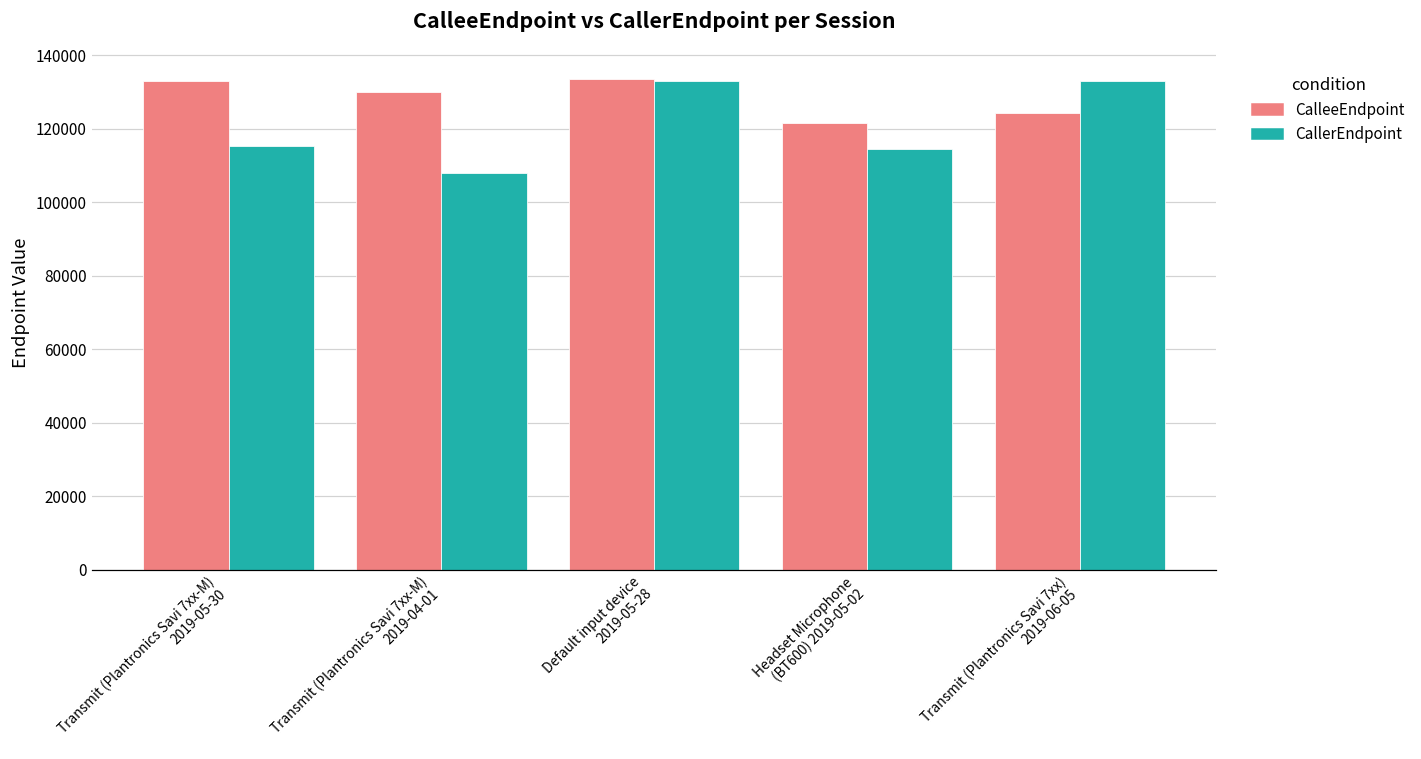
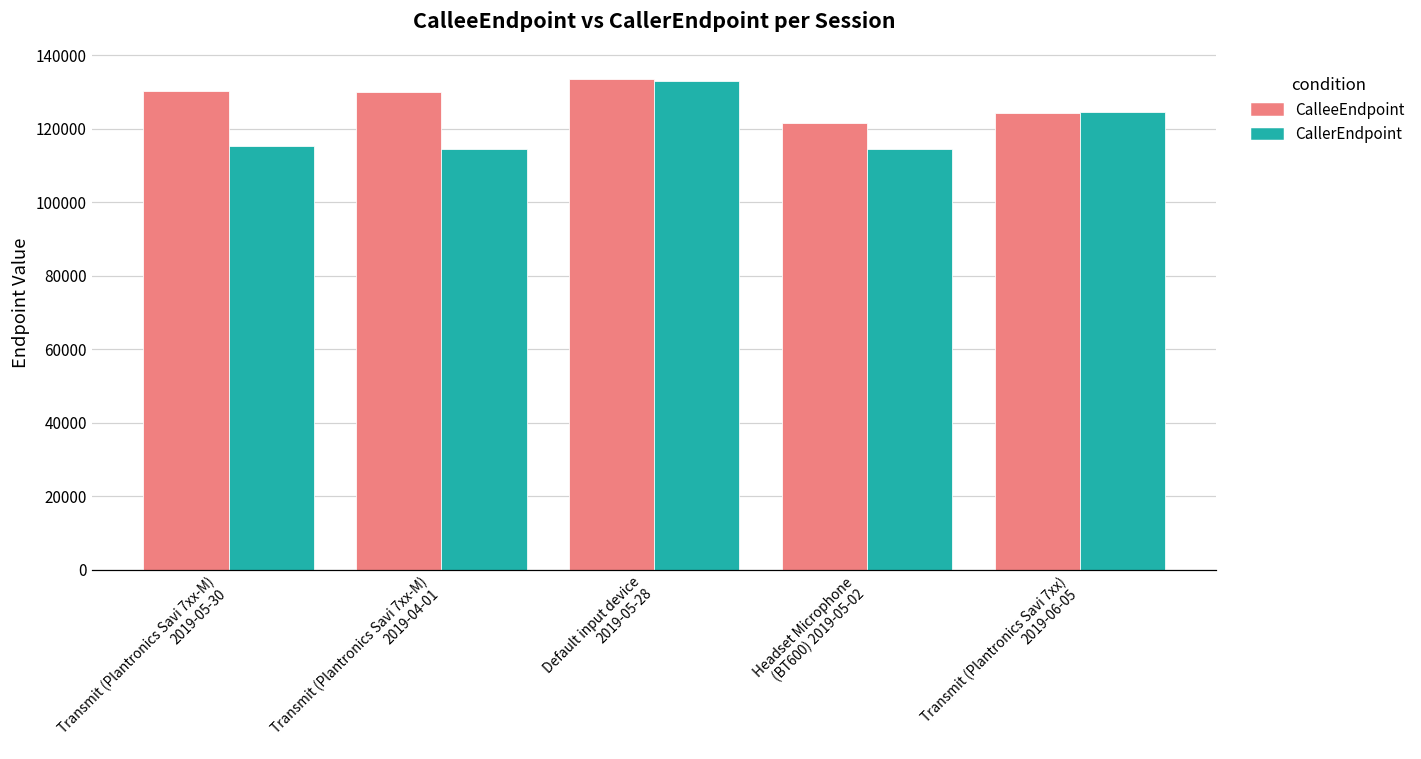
  {
    "CalleeEndpoint": {
-     "Transmit (Plantronics Savi 7xx-M) 2019-05-30": 133000,
+     "Transmit (Plantronics Savi 7xx-M) 2019-05-30": 130000,
      "Transmit (Plantronics Savi 7xx-M) 2019-04-01": 130000,
      "Default input device 2019-05-28": 134000,
      "Headset Microphone (BT600) 2019-05-02": 121000,
      "Transmit (Plantronics Savi 7xx) 2019-06-05": 124000
    },
    "CallerEndpoint": {
      "Transmit (Plantronics Savi 7xx-M) 2019-05-30": 115000,
-     "Transmit (Plantronics Savi 7xx-M) 2019-04-01": 108000,
+     "Transmit (Plantronics Savi 7xx-M) 2019-04-01": 114000,
      "Default input device 2019-05-28": 133000,
      "Headset Microphone (BT600) 2019-05-02": 114000,
-     "Transmit (Plantronics Savi 7xx) 2019-06-05": 133000
+     "Transmit (Plantronics Savi 7xx) 2019-06-05": 125000
    }
  }
